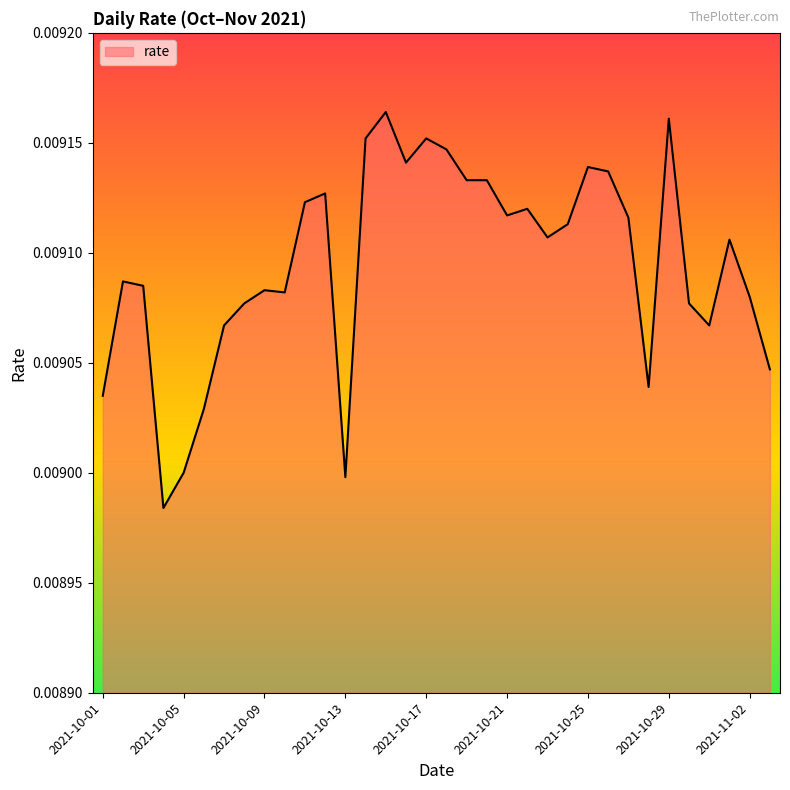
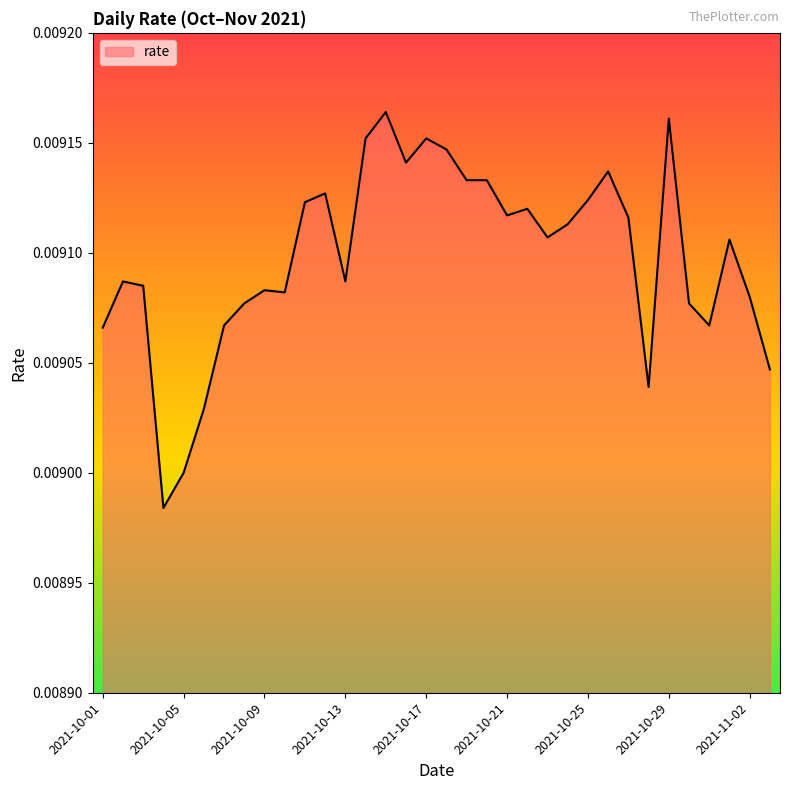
  {
-   "2021-10-01": 0.009035,
+   "2021-10-01": 0.009066,
    "2021-10-05": 0.009000,
    "2021-10-09": 0.009083,
-   "2021-10-13": 0.008998,
+   "2021-10-13": 0.009087,
    "2021-10-17": 0.009152,
    "2021-10-21": 0.009117,
-   "2021-10-25": 0.009139,
+   "2021-10-25": 0.009124,
    "2021-10-29": 0.009161,
    "2021-11-02": 0.009080
  }
